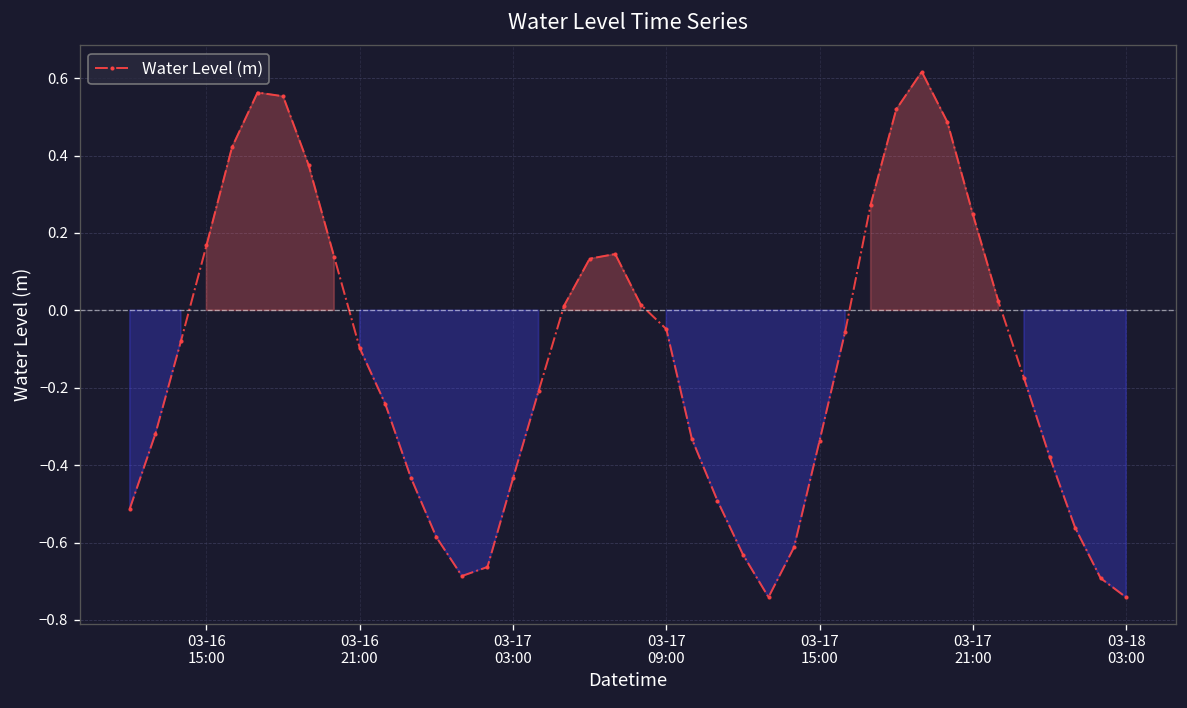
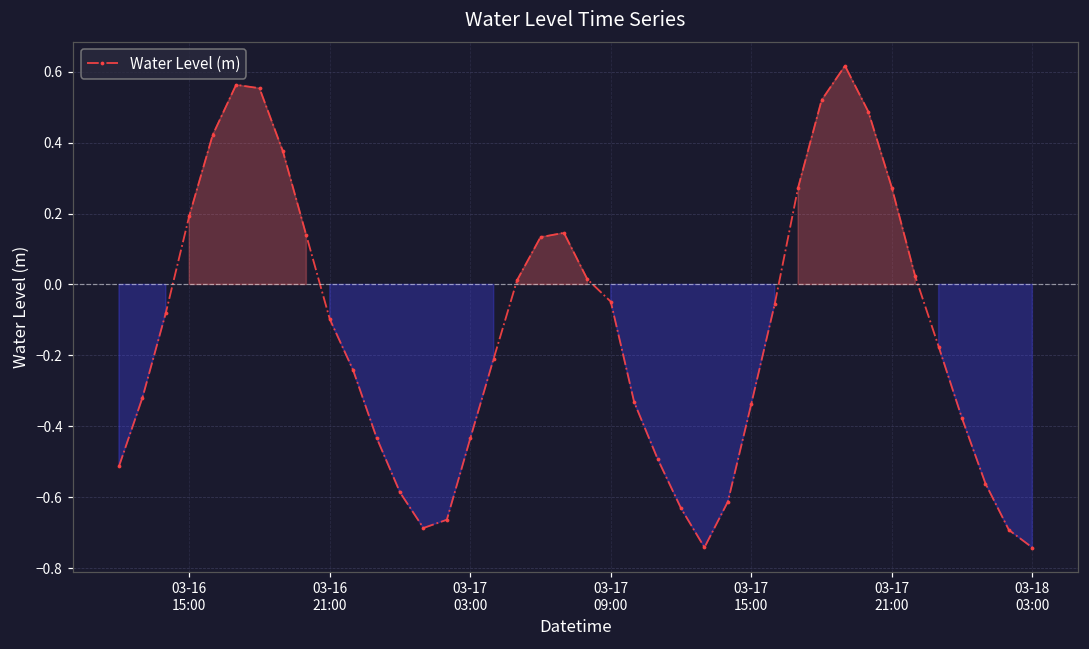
  {
-   "03-16 15:00": 0.17,
+   "03-16 15:00": 0.19,
    "03-16 21:00": -0.10,
    "03-17 03:00": -0.43,
    "03-17 09:00": -0.05,
    "03-17 15:00": -0.34,
-   "03-17 21:00": 0.25,
+   "03-17 21:00": 0.27,
    "03-18 03:00": -0.74
  }
